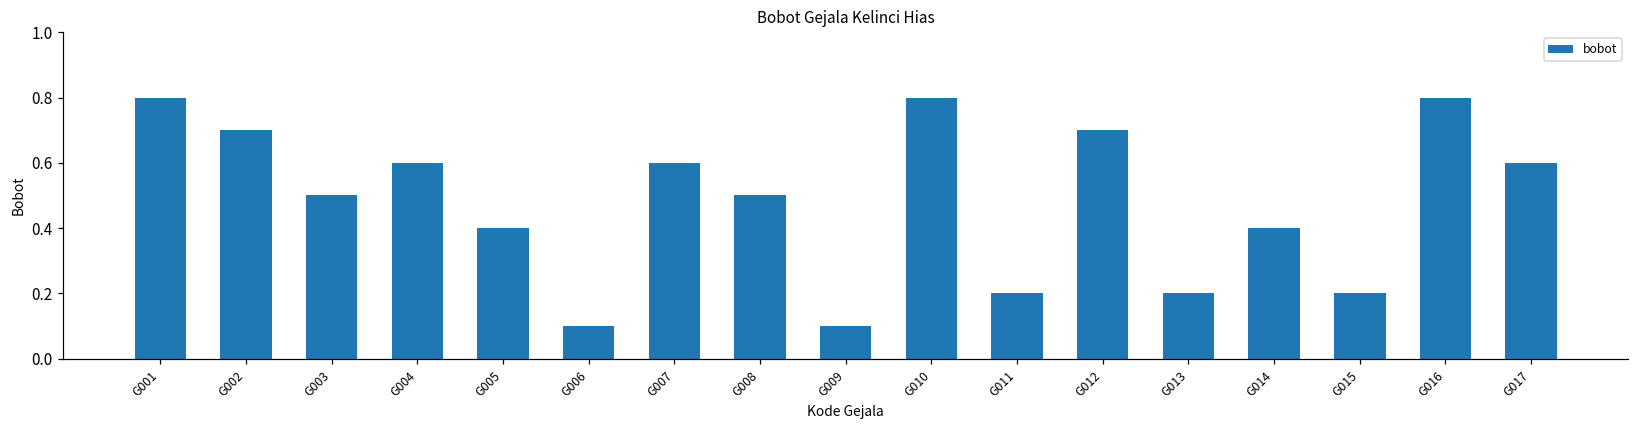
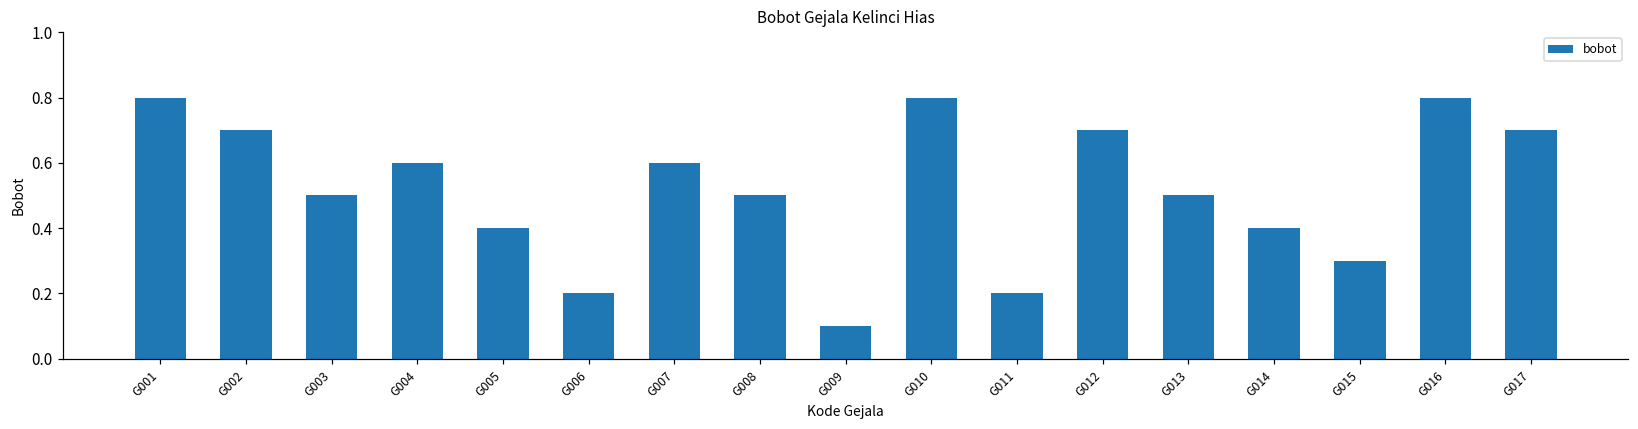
  {
    "G001": 0.8,
    "G002": 0.7,
    "G003": 0.5,
    "G004": 0.6,
    "G005": 0.4,
-   "G006": 0.1,
+   "G006": 0.2,
    "G007": 0.6,
    "G008": 0.5,
    "G009": 0.1,
    "G010": 0.8,
    "G011": 0.2,
    "G012": 0.7,
-   "G013": 0.2,
+   "G013": 0.5,
    "G014": 0.4,
-   "G015": 0.2,
+   "G015": 0.3,
    "G016": 0.8,
-   "G017": 0.6
+   "G017": 0.7
  }
